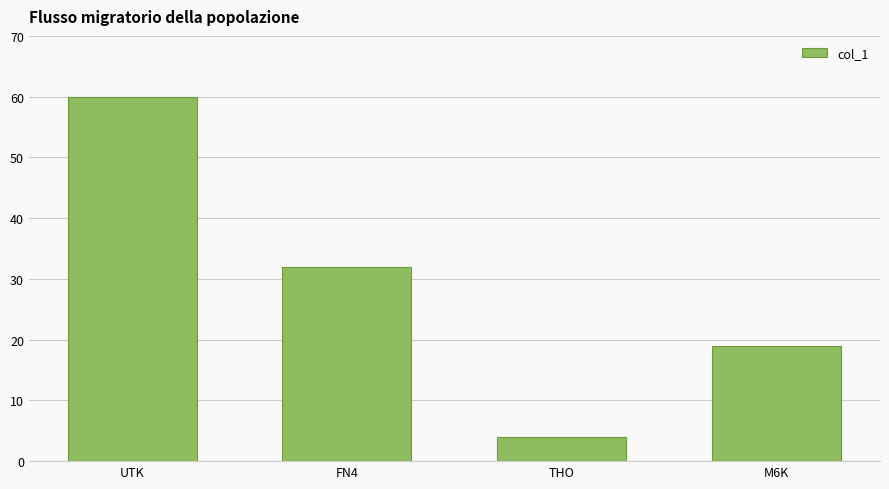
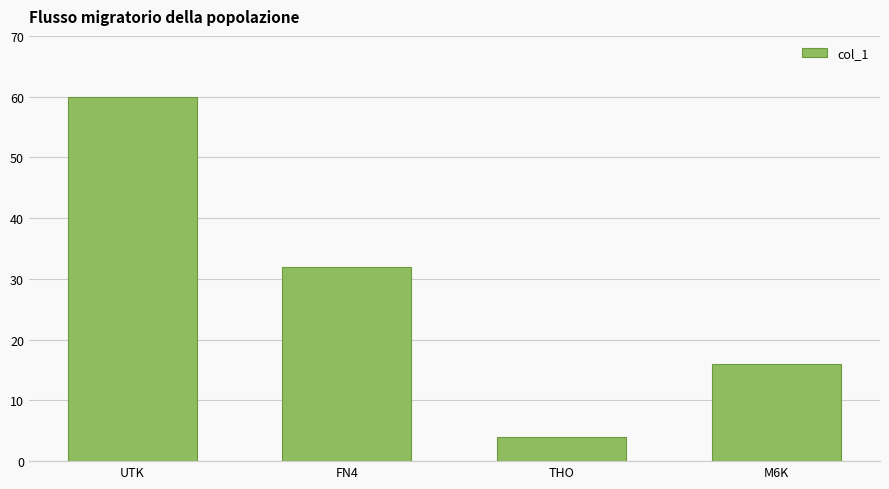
  {
    "UTK": 60,
    "FN4": 32,
    "THO": 4,
-   "M6K": 19
+   "M6K": 16
  }
